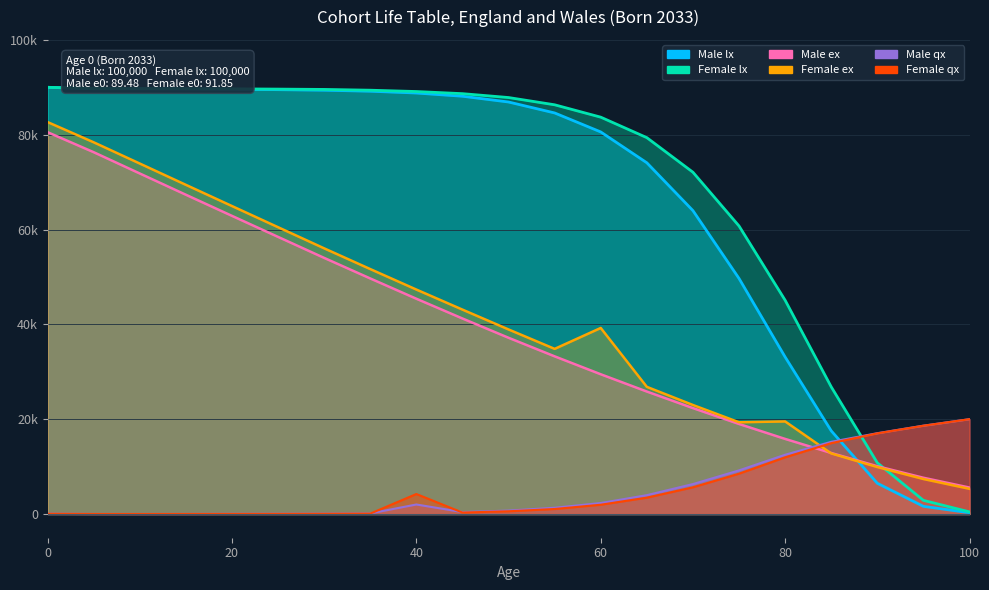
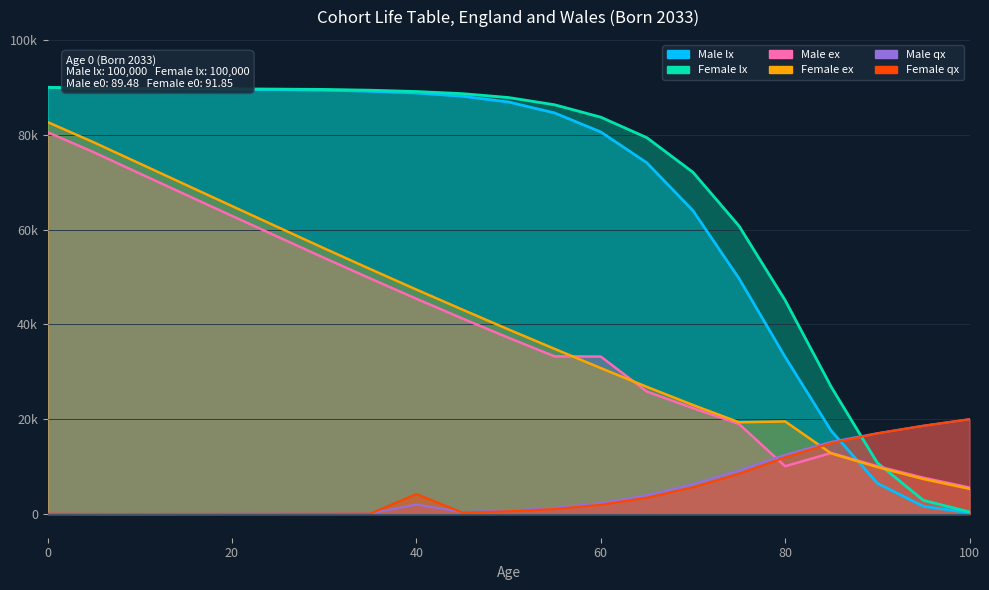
  {
    "Male ex": {
      "0": 81000,
      "20": 63000,
      "40": 45000,
-     "60": 29000,
-     "80": 16000
+     "60": 33000,
+     "80": 10000
    },
    "Female ex": {
      "0": 83000,
      "20": 65000,
      "40": 47000,
-     "60": 39000,
+     "60": 31000,
      "80": 20000
    },
    "Male qx": {
      "40": 2000,
      "80": 13000
    },
    "Female qx": {
      "40": 4000,
      "80": 12000
    }
  }
